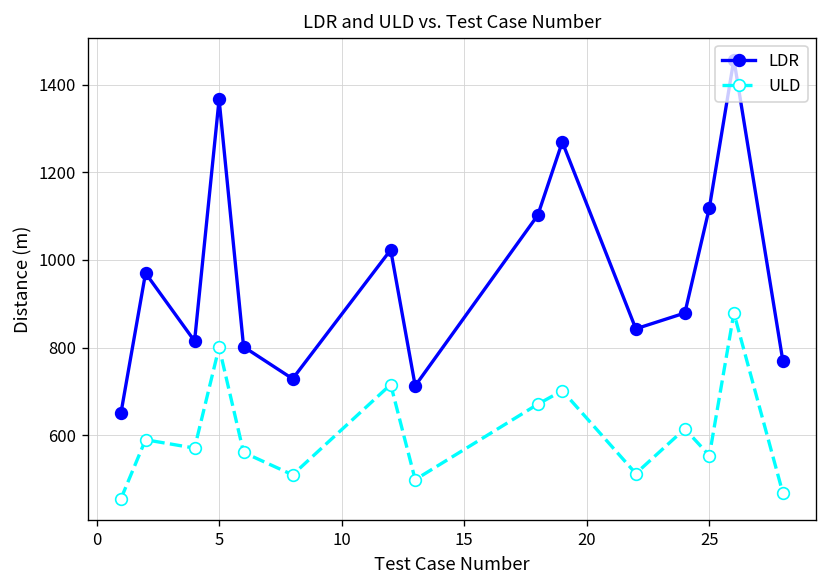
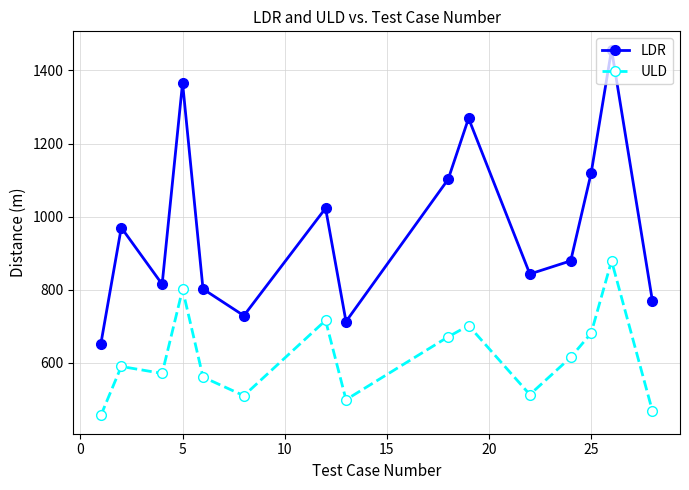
  {
    "LDR": {
      "5": 1370,
      "25": 1120
    },
    "ULD": {
      "5": 800,
-     "25": 550
+     "25": 680
    }
  }
